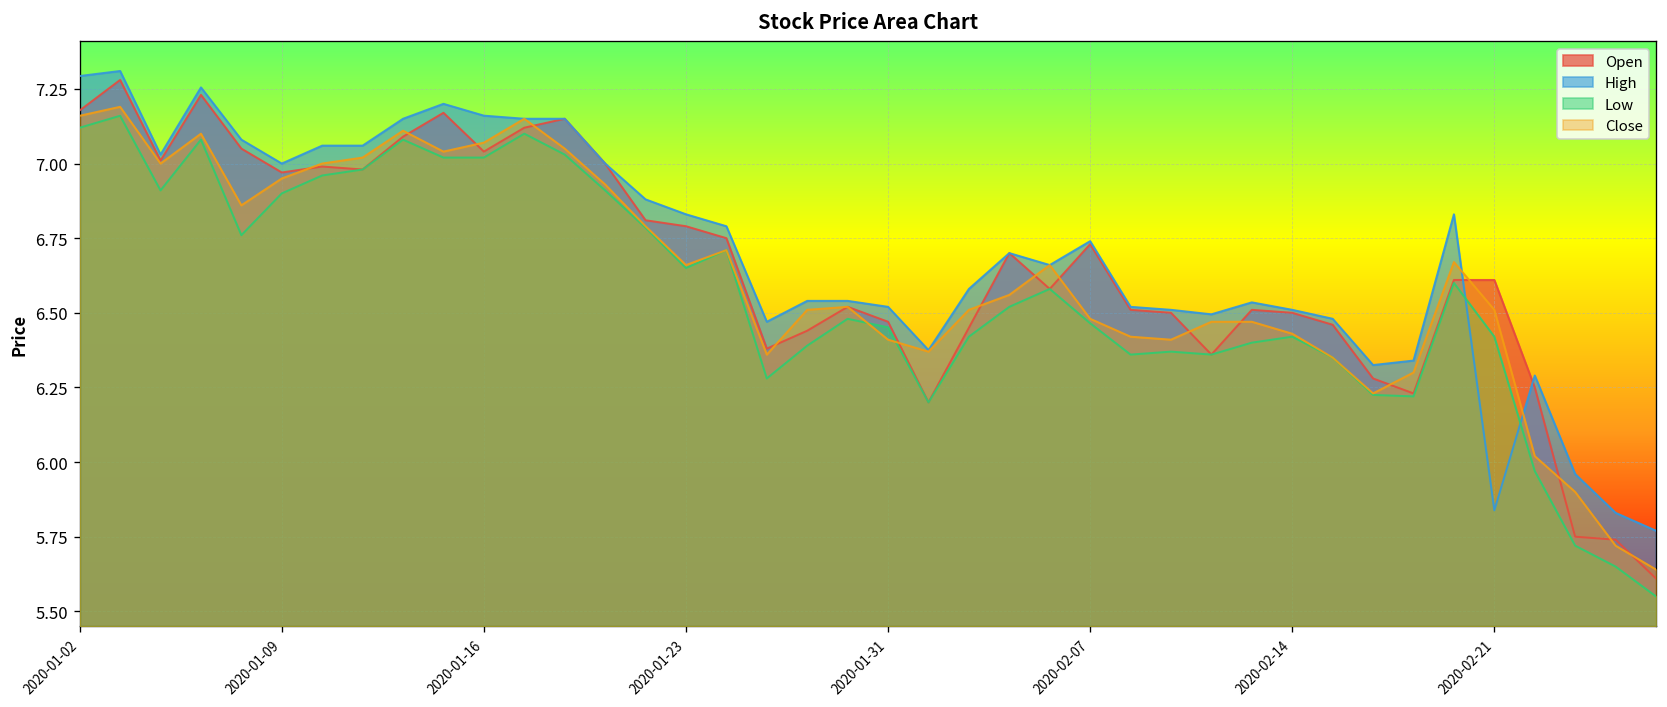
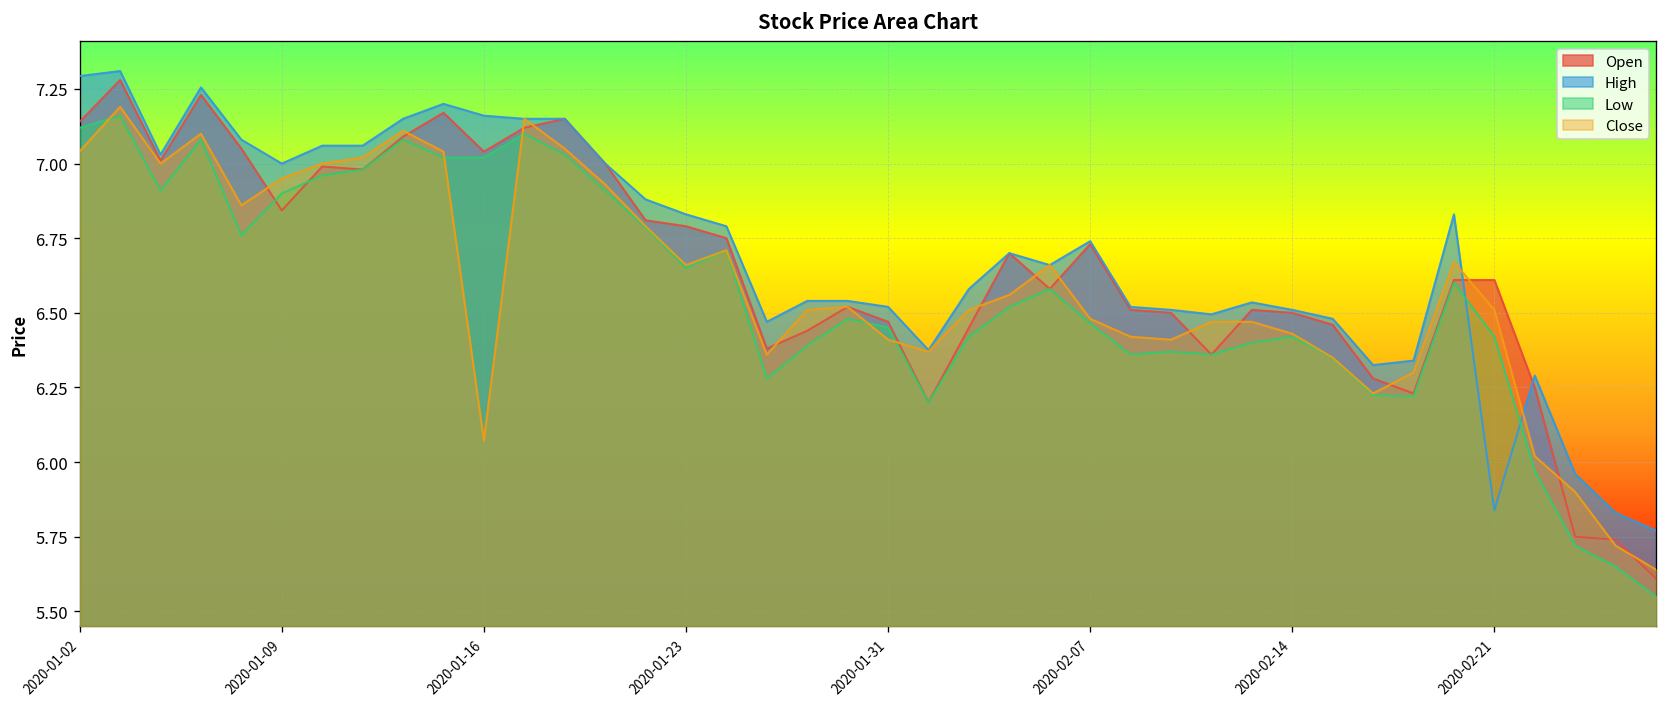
  {
    "Open": {
-     "2020-01-02": 7.18,
-     "2020-01-09": 6.97,
+     "2020-01-02": 7.14,
+     "2020-01-09": 6.84,
      "2020-01-16": 7.04,
      "2020-01-23": 6.79,
      "2020-01-31": 6.47,
      "2020-02-21": 6.61
    },
    "High": {
      "2020-01-02": 7.29,
      "2020-01-09": 7.00,
      "2020-01-16": 7.16,
      "2020-01-23": 6.83,
      "2020-01-31": 6.52,
      "2020-02-21": 5.84
    },
    "Low": {
      "2020-01-02": 7.12,
      "2020-01-09": 6.90,
      "2020-01-16": 7.02,
      "2020-01-31": 6.45,
      "2020-02-07": 6.47,
      "2020-02-21": 6.42
    },
    "Close": {
-     "2020-01-02": 7.16,
+     "2020-01-02": 7.04,
      "2020-01-09": 6.95,
-     "2020-01-16": 7.07,
+     "2020-01-16": 6.07,
      "2020-01-31": 6.41,
      "2020-02-07": 6.48,
      "2020-02-21": 6.51
    }
  }
